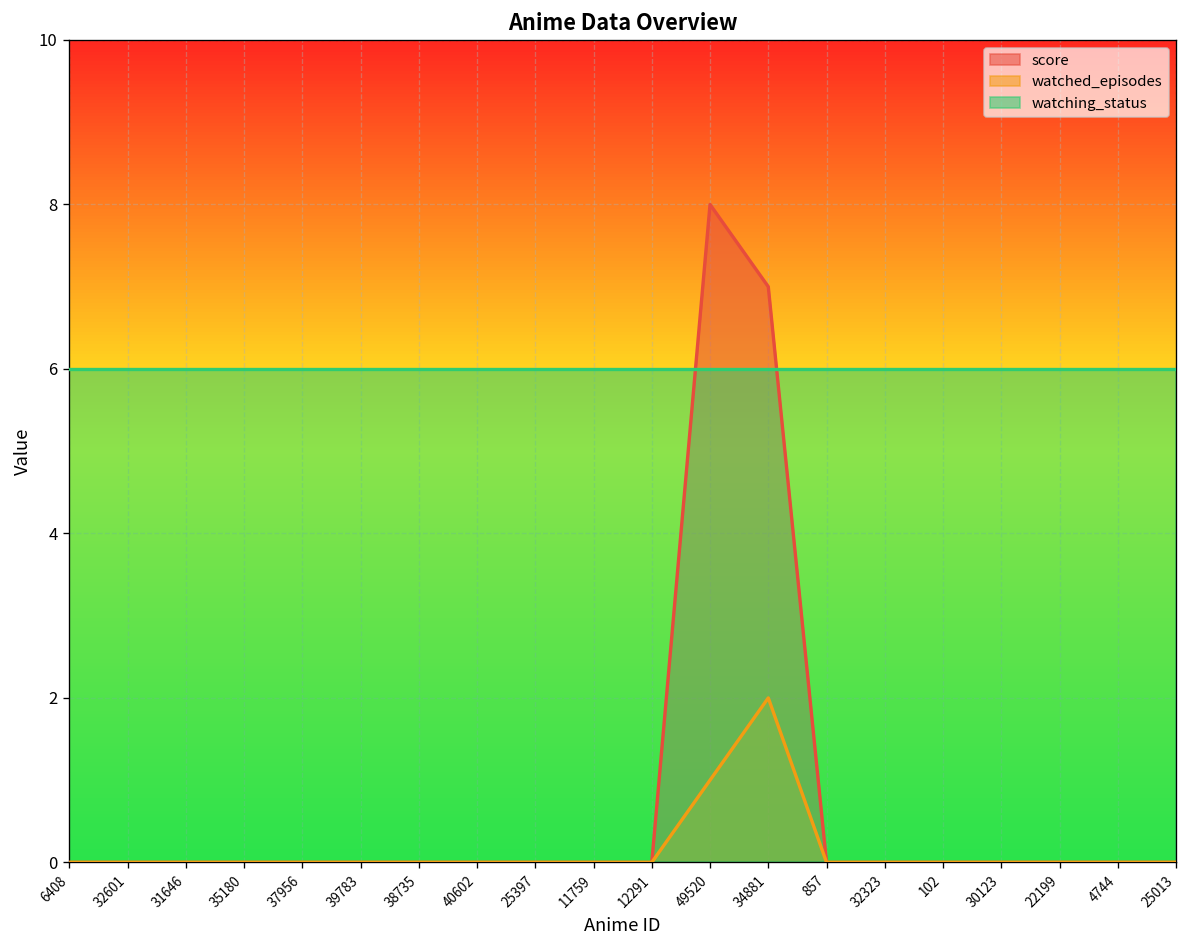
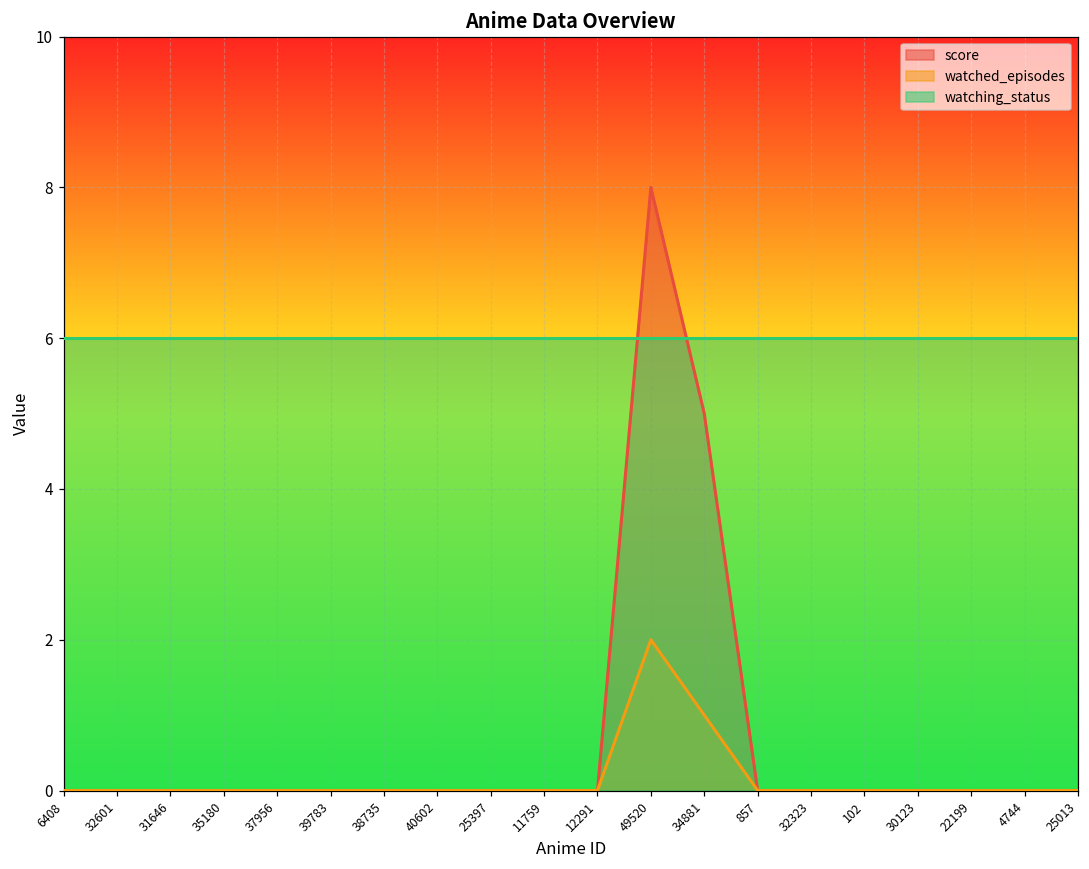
  {
    "score": {
      "49520": 8,
-     "34881": 7
+     "34881": 5
    },
    "watched_episodes": {
-     "49520": 1,
-     "34881": 2
+     "49520": 2,
+     "34881": 1
    },
    "watching_status": {
      "6408": 6,
      "32601": 6,
      "31646": 6,
      "35180": 6,
      "37956": 6,
      "39783": 6,
      "38735": 6,
      "40602": 6,
      "25397": 6,
      "11759": 6,
      "12291": 6,
      "49520": 6,
      "34881": 6,
      "857": 6,
      "32323": 6,
      "102": 6,
      "30123": 6,
      "22199": 6,
      "4744": 6,
      "25013": 6
    }
  }
